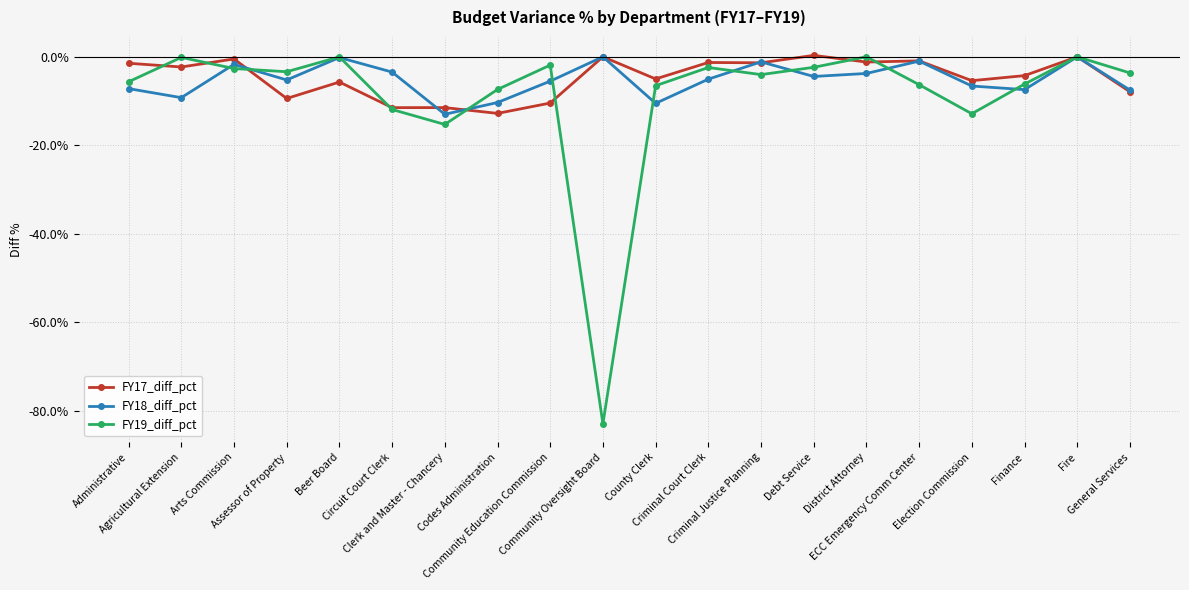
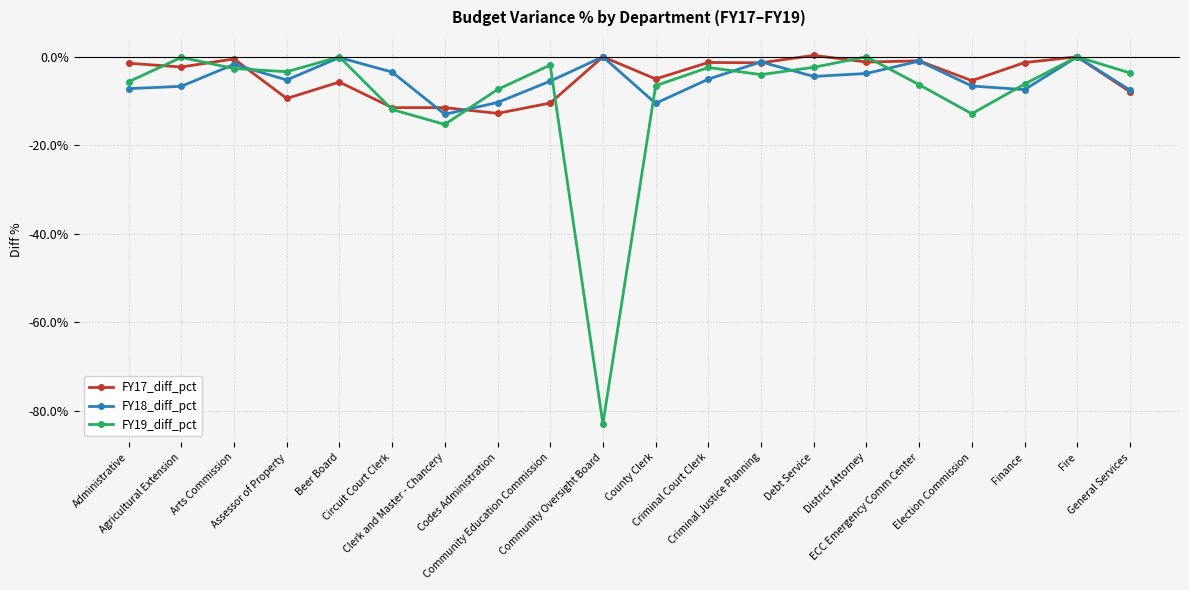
  {
    "FY17_diff_pct": {
      "Administrative": "-1%",
      "Agricultural Extension": "-2%",
      "Arts Commission": "0%",
      "Assessor of Property": "-9%",
      "Beer Board": "-6%",
      "Clerk and Master - Chancery": "-11%",
      "Codes Administration": "-13%",
      "Community Education Commission": "-10%",
      "County Clerk": "-5%",
      "Criminal Court Clerk": "-1%",
      "Debt Service": "0%",
      "District Attorney": "-1%",
      "Election Commission": "-5%",
-     "Finance": "-4%"
+     "Finance": "-1%"
    },
    "FY18_diff_pct": {
      "Administrative": "-7%",
-     "Agricultural Extension": "-9%",
+     "Agricultural Extension": "-7%",
      "Arts Commission": "-2%",
      "Assessor of Property": "-5%",
      "Circuit Court Clerk": "-3%",
      "Clerk and Master - Chancery": "-13%",
      "Codes Administration": "-10%",
      "Community Education Commission": "-6%",
      "County Clerk": "-11%",
      "Criminal Court Clerk": "-5%",
      "Debt Service": "-4%",
      "District Attorney": "-4%",
      "Election Commission": "-7%",
      "Finance": "-7%"
    },
    "FY19_diff_pct": {
      "Administrative": "-6%",
      "Agricultural Extension": "0%",
      "Arts Commission": "-3%",
      "Assessor of Property": "-3%",
      "Clerk and Master - Chancery": "-15%",
      "Codes Administration": "-7%",
      "Community Education Commission": "-2%",
      "Community Oversight Board": "-83%",
      "County Clerk": "-7%",
      "Criminal Court Clerk": "-2%",
      "Criminal Justice Planning": "-4%",
      "Debt Service": "-2%",
      "District Attorney": "0%",
      "ECC Emergency Comm Center": "-6%",
      "Election Commission": "-13%",
      "Finance": "-6%",
      "General Services": "-4%"
    }
  }
